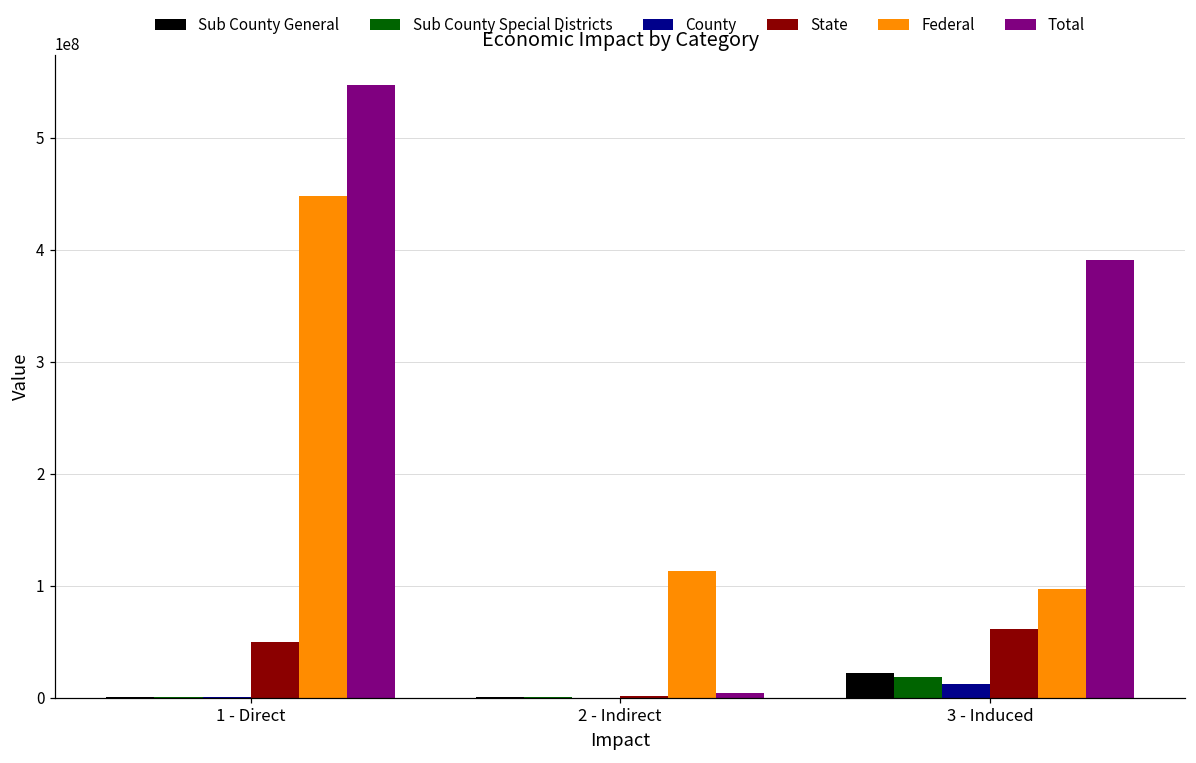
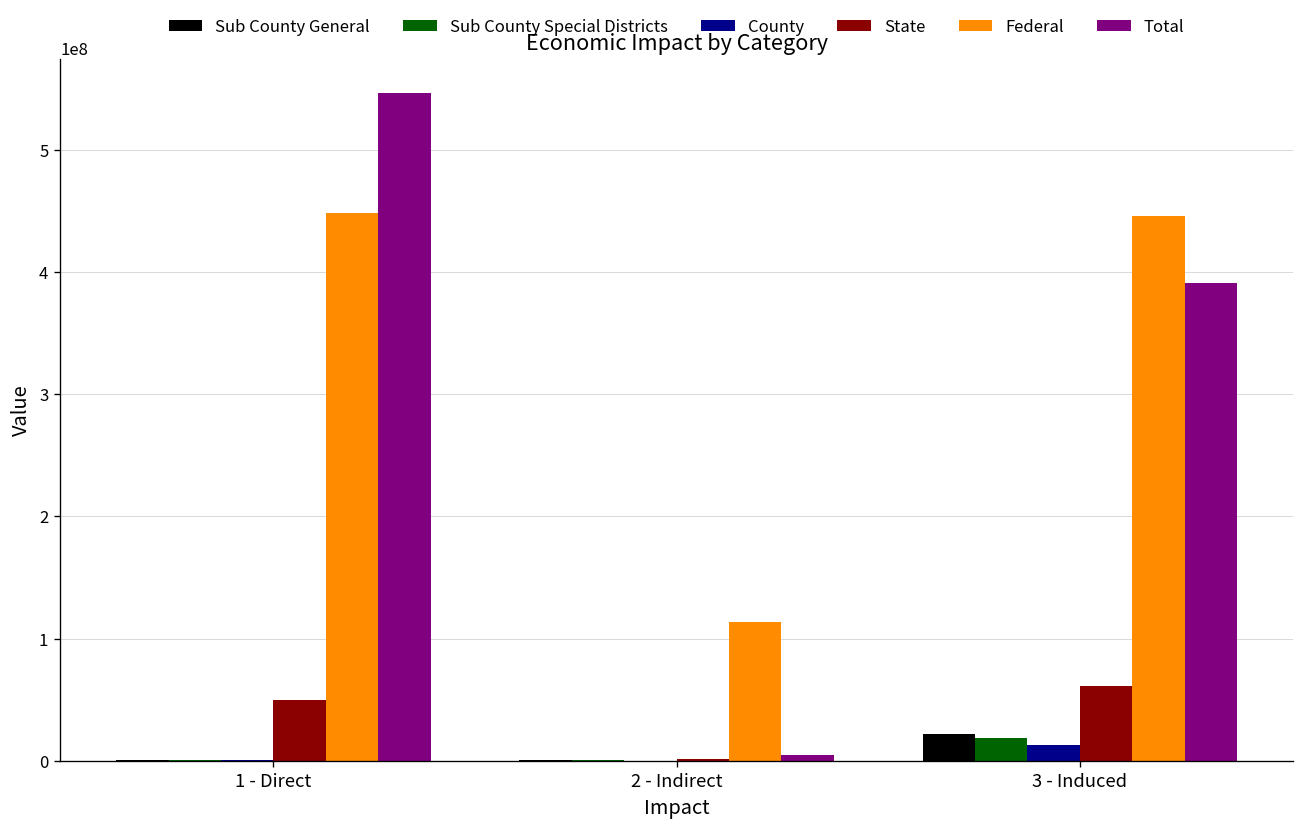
  {
    "Sub County General": {
      "3 - Induced": 22000000
    },
    "Sub County Special Districts": {
      "3 - Induced": 19000000
    },
    "County": {
      "3 - Induced": 13000000
    },
    "State": {
      "1 - Direct": 50000000,
      "3 - Induced": 62000000
    },
    "Federal": {
      "1 - Direct": 448000000,
      "2 - Indirect": 113000000,
-     "3 - Induced": 97000000
+     "3 - Induced": 446000000
    },
    "Total": {
      "1 - Direct": 547000000,
      "2 - Indirect": 5000000,
      "3 - Induced": 391000000
    }
  }
